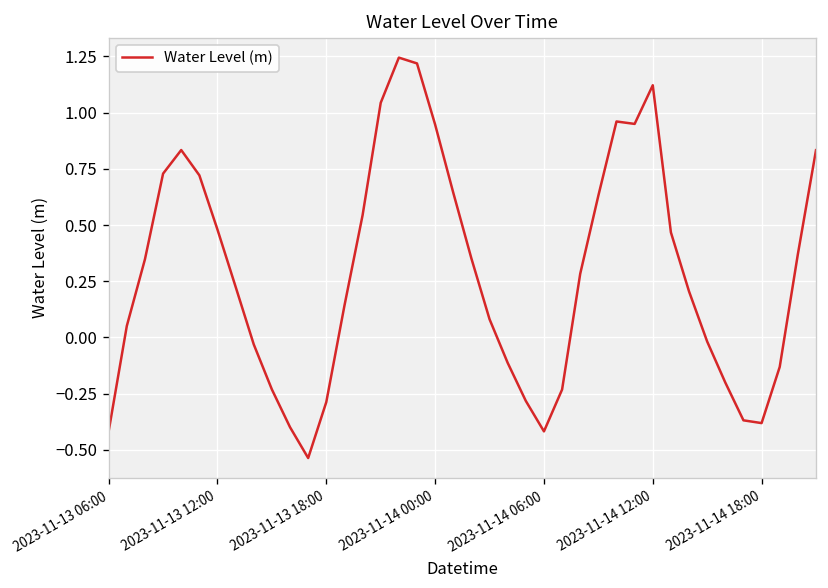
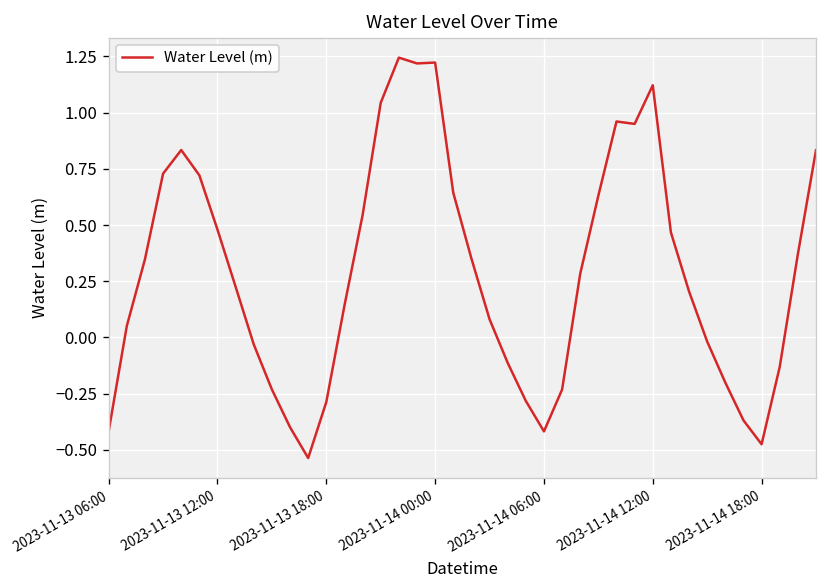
  {
    "2023-11-13 06:00": -0.42,
    "2023-11-13 12:00": 0.48,
    "2023-11-13 18:00": -0.29,
-   "2023-11-14 00:00": 0.95,
+   "2023-11-14 00:00": 1.22,
    "2023-11-14 06:00": -0.42,
    "2023-11-14 12:00": 1.12,
-   "2023-11-14 18:00": -0.38
+   "2023-11-14 18:00": -0.48
  }
